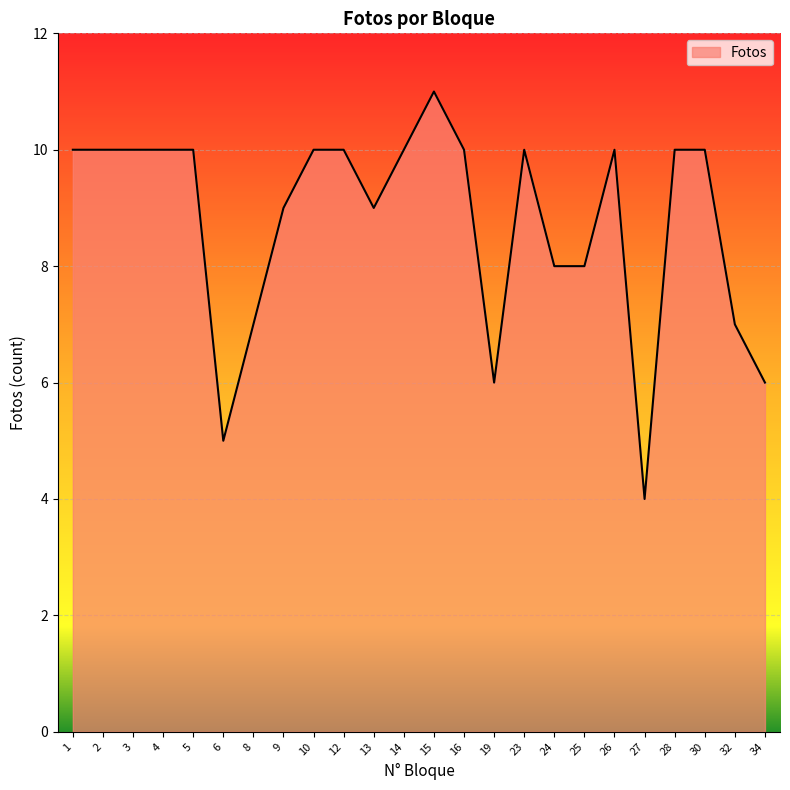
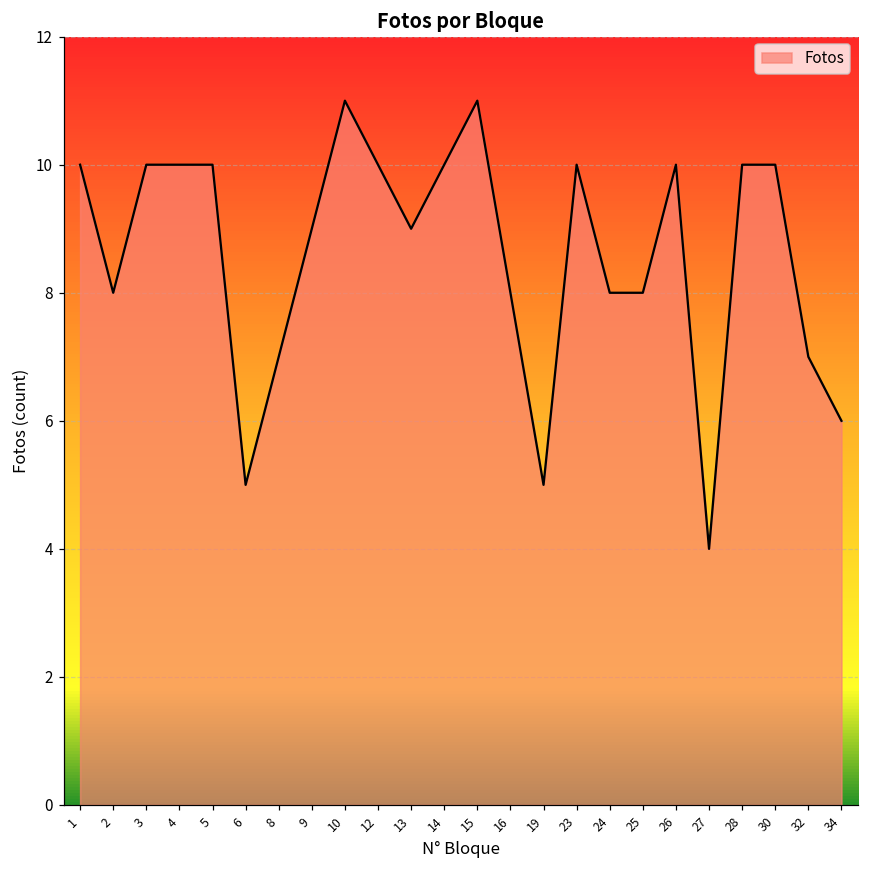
  {
    "1": 10,
-   "2": 10,
+   "2": 8,
    "3": 10,
    "4": 10,
    "5": 10,
    "6": 5,
    "8": 7,
    "9": 9,
-   "10": 10,
+   "10": 11,
    "12": 10,
    "13": 9,
    "14": 10,
    "15": 11,
-   "16": 10,
-   "19": 6,
+   "16": 8,
+   "19": 5,
    "23": 10,
    "24": 8,
    "25": 8,
    "26": 10,
    "27": 4,
    "28": 10,
    "30": 10,
    "32": 7,
    "34": 6
  }
